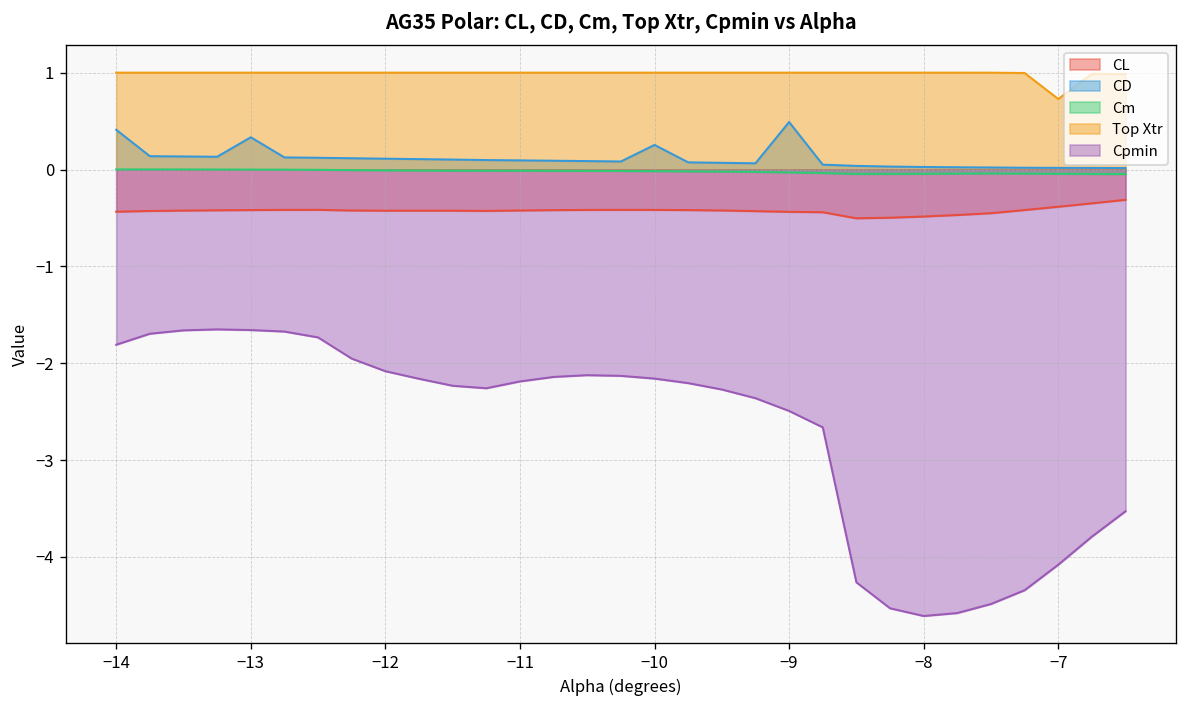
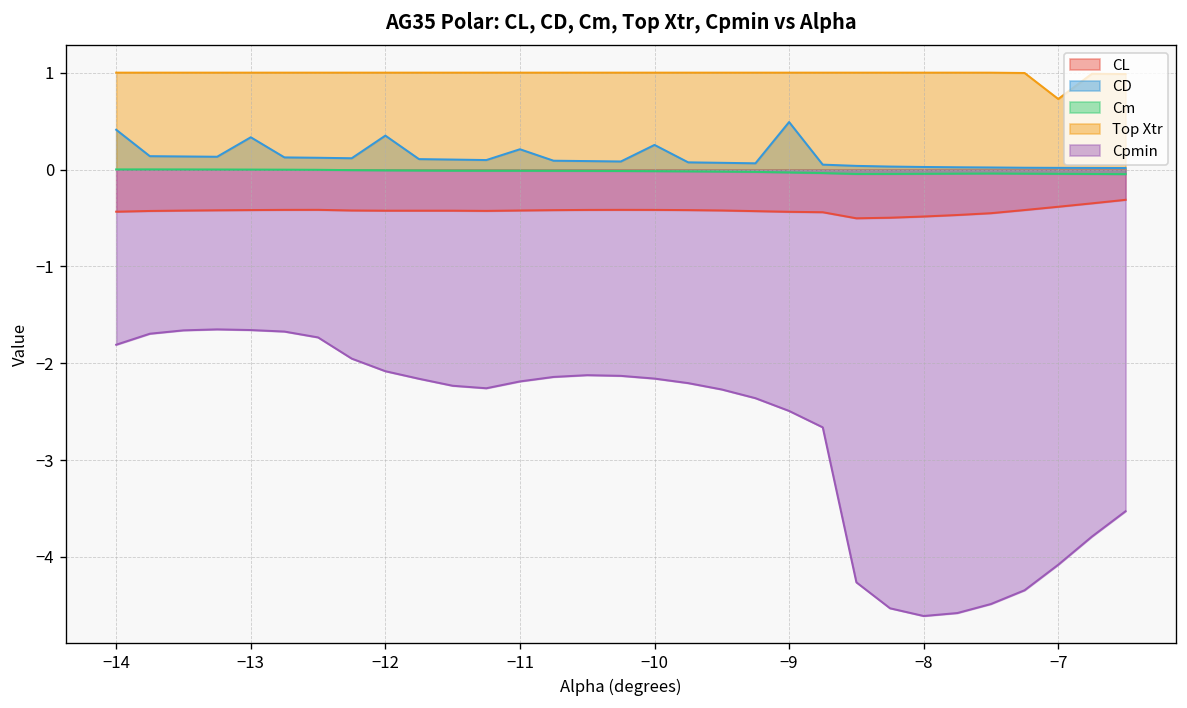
  {
    "CD": {
      "−14": 0.4,
      "−13": 0.3,
-     "−12": 0.1,
-     "−11": 0.1,
+     "−12": 0.3,
+     "−11": 0.2,
      "−10": 0.3,
      "−9": 0.5
    },
    "Top Xtr": {
      "−14": 1.0,
      "−13": 1.0,
      "−12": 1.0,
      "−11": 1.0,
      "−10": 1.0,
      "−9": 1.0,
      "−8": 1.0,
      "−7": 0.7
    }
  }
